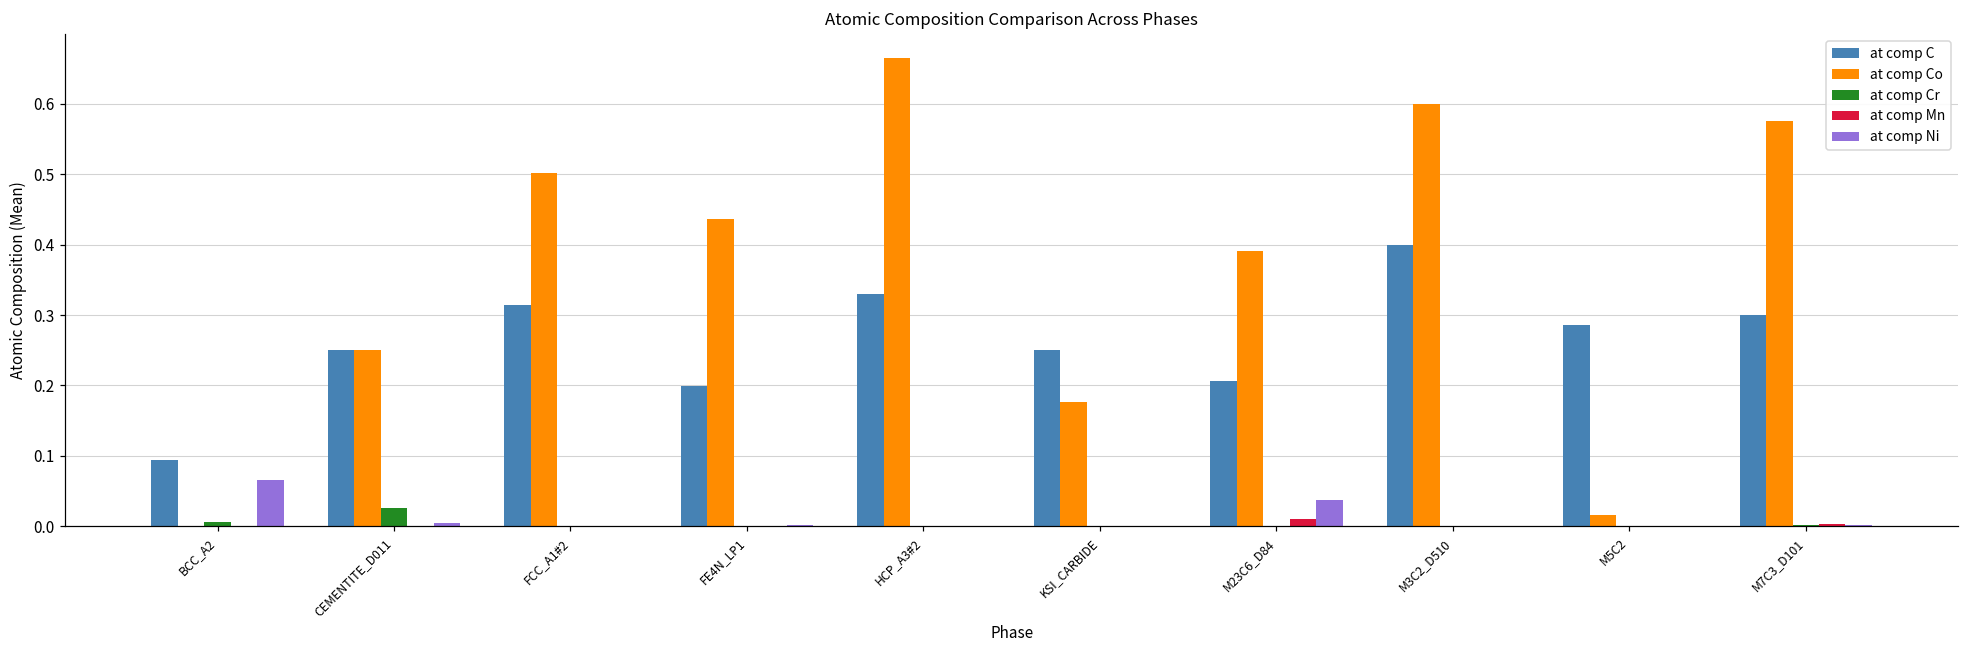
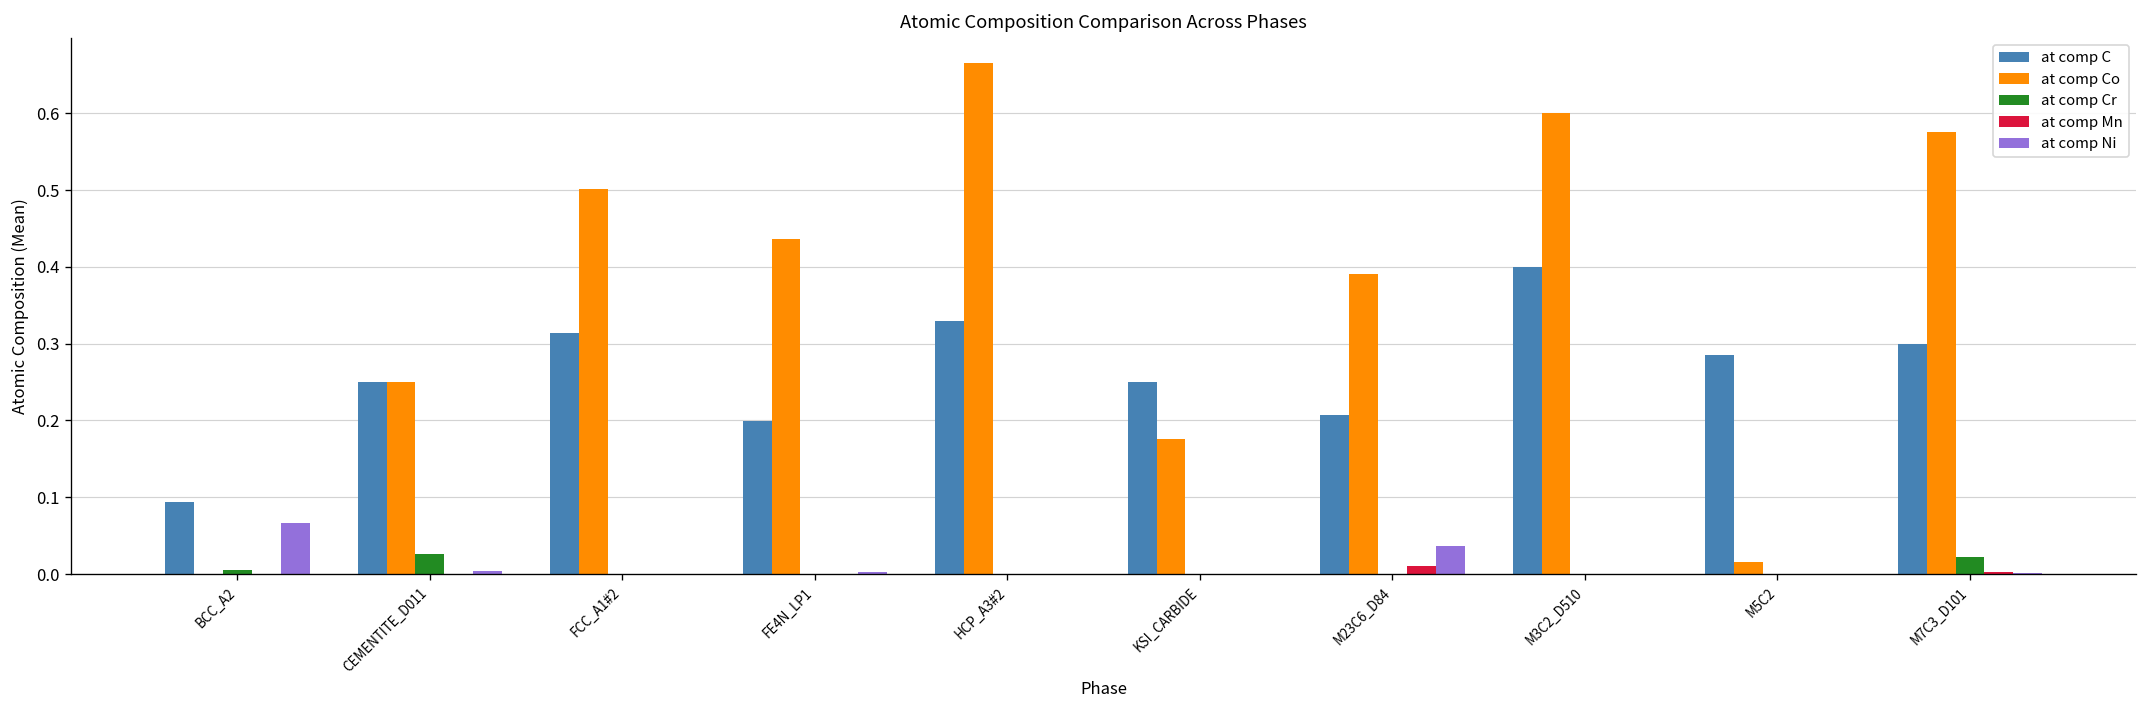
  {
    "at comp C": {
      "BCC_A2": 0.09,
      "CEMENTITE_D011": 0.25,
      "FCC_A1#2": 0.31,
      "FE4N_LP1": 0.20,
      "HCP_A3#2": 0.33,
      "KSI_CARBIDE": 0.25,
      "M23C6_D84": 0.21,
      "M3C2_D510": 0.40,
      "M5C2": 0.29,
      "M7C3_D101": 0.30
    },
    "at comp Co": {
      "CEMENTITE_D011": 0.25,
      "FCC_A1#2": 0.50,
      "FE4N_LP1": 0.44,
      "HCP_A3#2": 0.67,
      "KSI_CARBIDE": 0.18,
      "M23C6_D84": 0.39,
      "M3C2_D510": 0.60,
      "M5C2": 0.02,
      "M7C3_D101": 0.58
    },
    "at comp Cr": {
      "BCC_A2": 0.01,
      "CEMENTITE_D011": 0.03,
      "KSI_CARBIDE": 0.00,
      "M5C2": 0.00,
-     "M7C3_D101": 0.00
+     "M7C3_D101": 0.02
    },
    "at comp Mn": {
      "KSI_CARBIDE": 0.00,
      "M23C6_D84": 0.01,
      "M3C2_D510": 0.00,
      "M5C2": 0.00
    },
    "at comp Ni": {
      "BCC_A2": 0.07,
      "CEMENTITE_D011": 0.00,
      "KSI_CARBIDE": 0.00,
      "M23C6_D84": 0.04,
      "M3C2_D510": 0.00,
      "M5C2": 0.00
    }
  }
